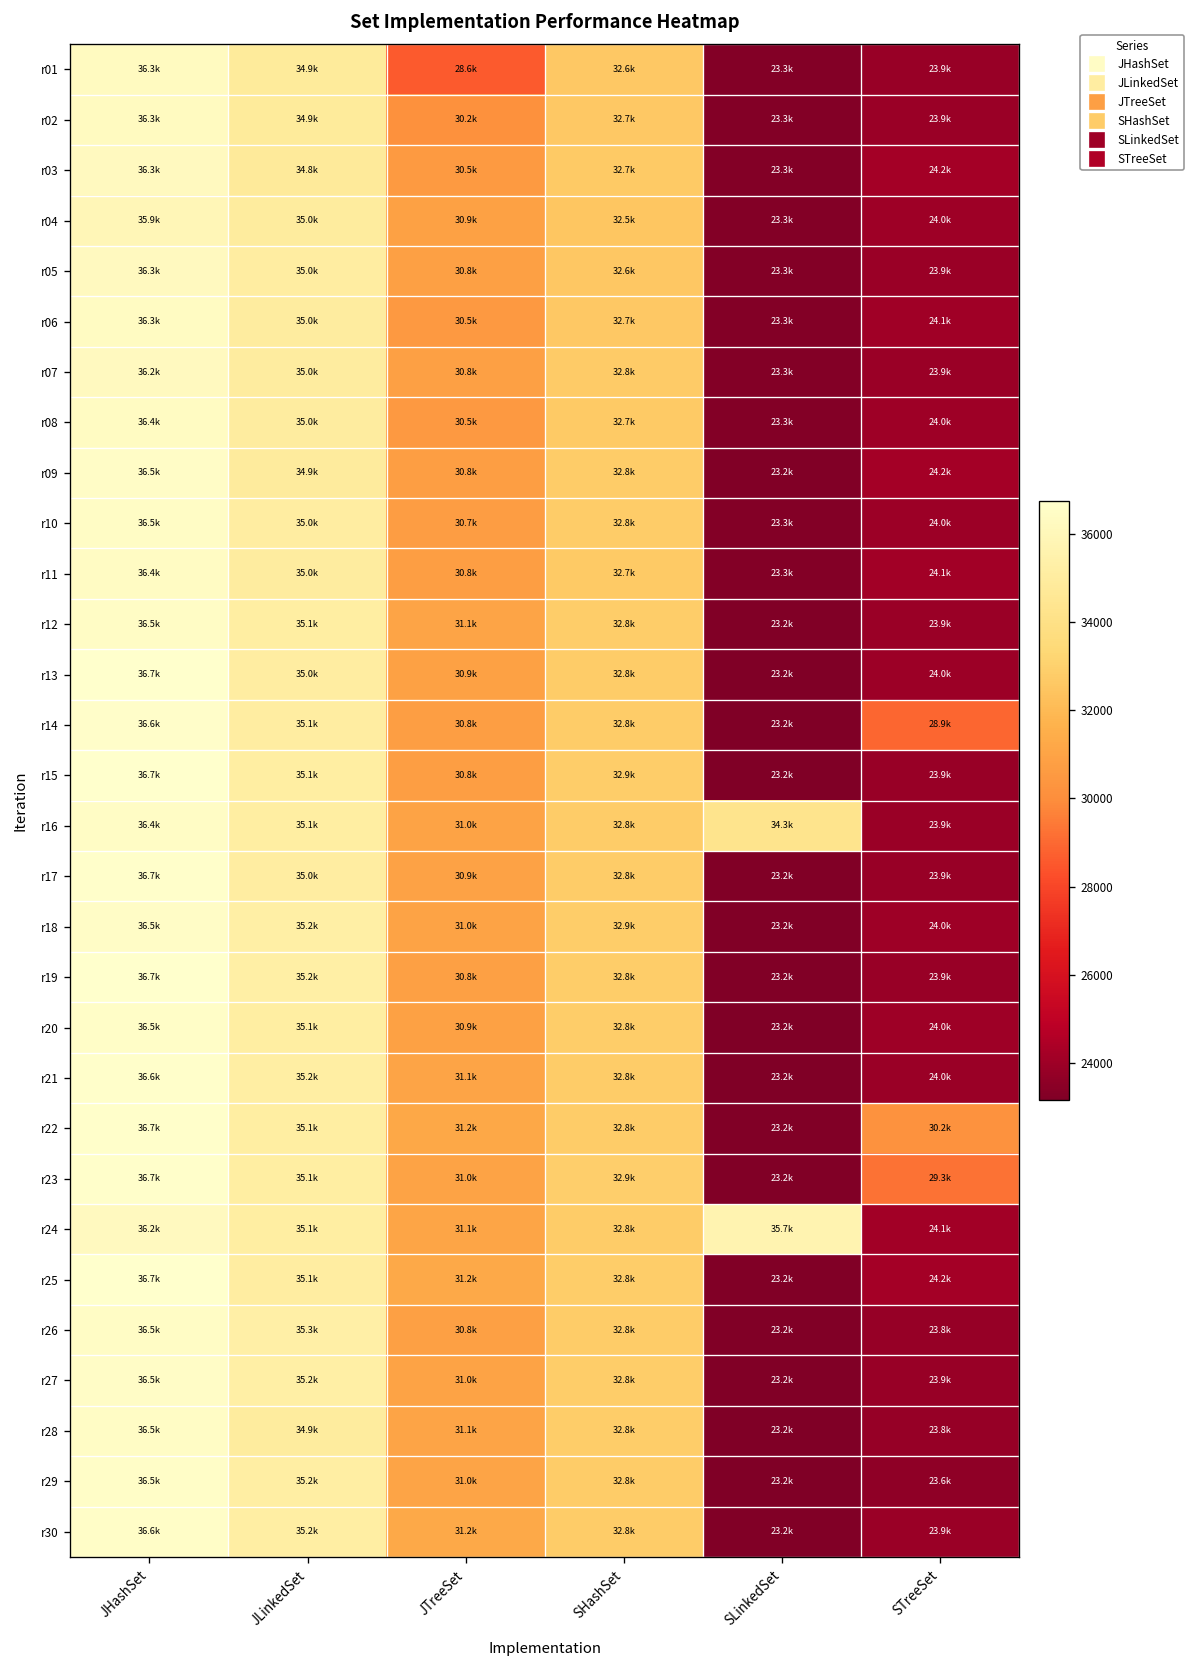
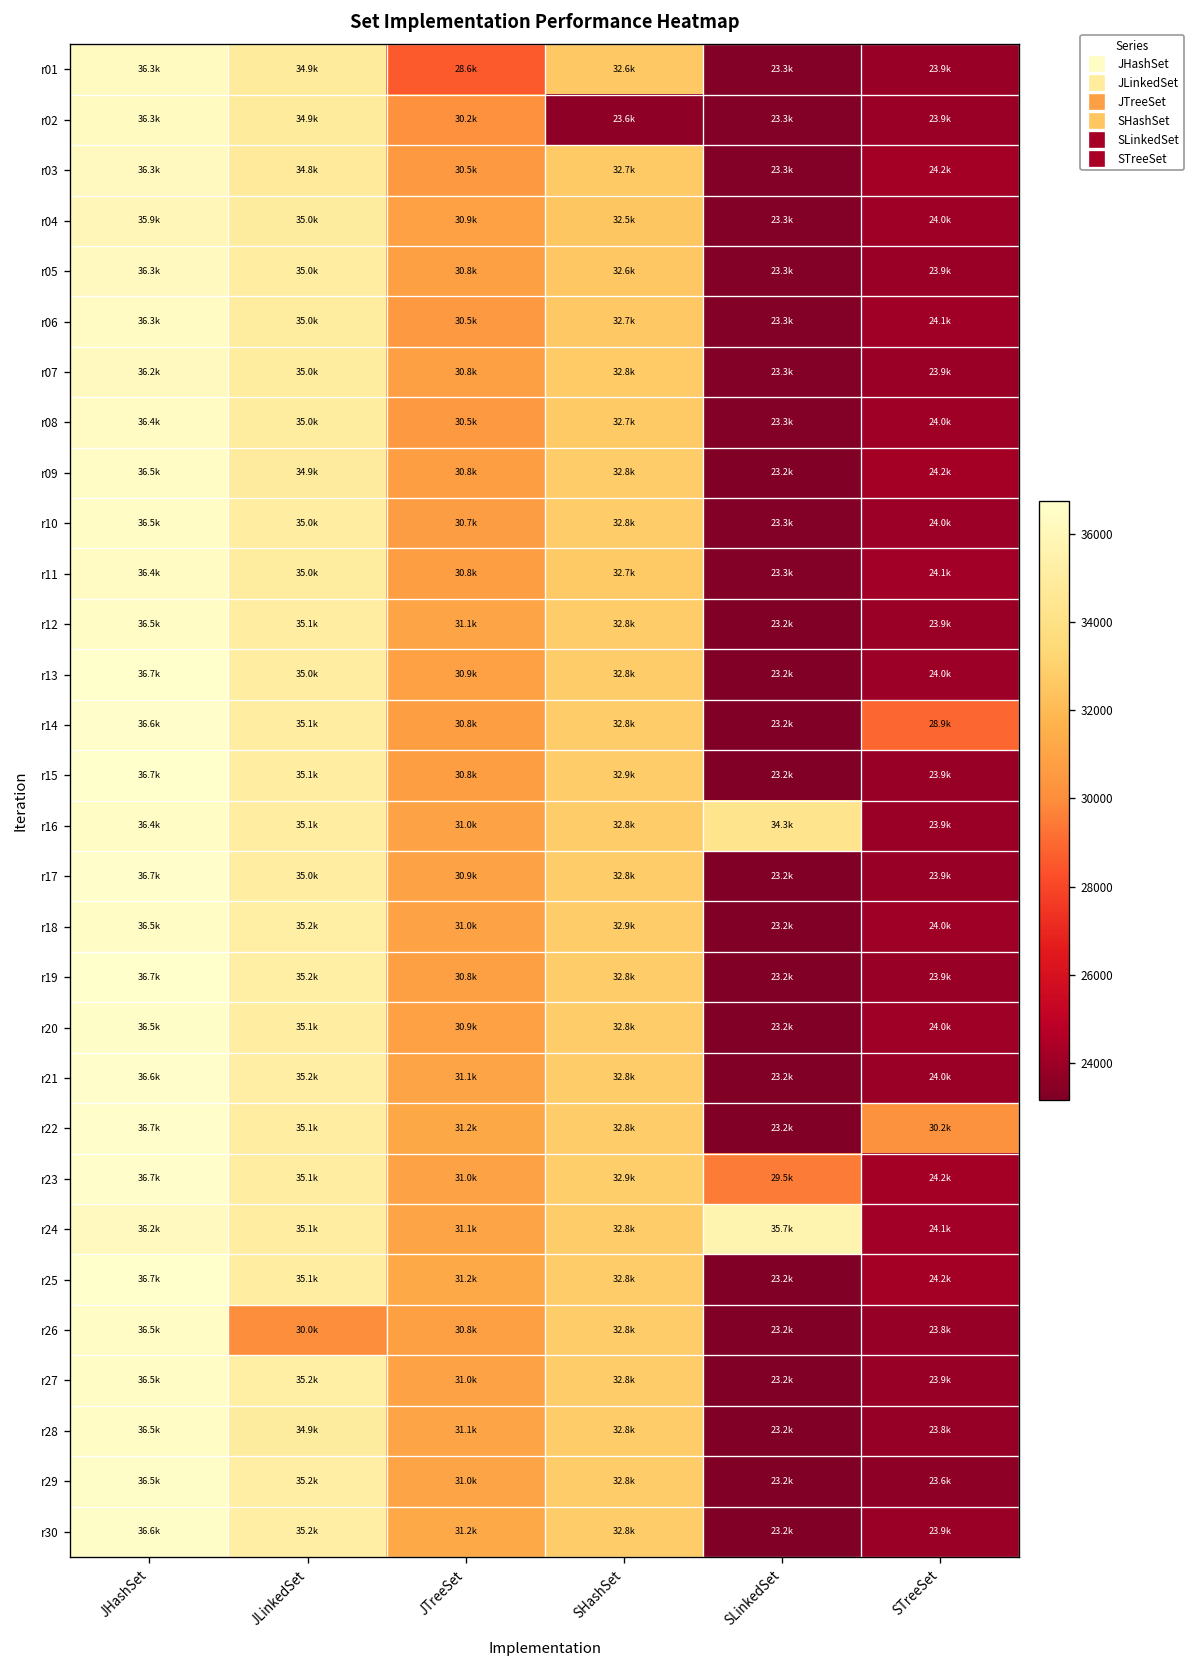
  {
    "r01": {
      "JHashSet": "36.3k",
      "JLinkedSet": "34.9k",
      "JTreeSet": "28.6k",
      "SHashSet": "32.6k",
      "SLinkedSet": "23.3k",
      "STreeSet": "23.9k"
    },
    "r02": {
      "JHashSet": "36.3k",
      "JLinkedSet": "34.9k",
      "JTreeSet": "30.2k",
-     "SHashSet": "32.7k",
+     "SHashSet": "23.6k",
      "SLinkedSet": "23.3k",
      "STreeSet": "23.9k"
    },
    "r03": {
      "JHashSet": "36.3k",
      "JLinkedSet": "34.8k",
      "JTreeSet": "30.5k",
      "SHashSet": "32.7k",
      "SLinkedSet": "23.3k",
      "STreeSet": "24.2k"
    },
    "r04": {
      "JHashSet": "35.9k",
      "JLinkedSet": "35.0k",
      "JTreeSet": "30.9k",
      "SHashSet": "32.5k",
      "SLinkedSet": "23.3k",
      "STreeSet": "24.0k"
    },
    "r05": {
      "JHashSet": "36.3k",
      "JLinkedSet": "35.0k",
      "JTreeSet": "30.8k",
      "SHashSet": "32.6k",
      "SLinkedSet": "23.3k",
      "STreeSet": "23.9k"
    },
    "r06": {
      "JHashSet": "36.3k",
      "JLinkedSet": "35.0k",
      "JTreeSet": "30.5k",
      "SHashSet": "32.7k",
      "SLinkedSet": "23.3k",
      "STreeSet": "24.1k"
    },
    "r07": {
      "JHashSet": "36.2k",
      "JLinkedSet": "35.0k",
      "JTreeSet": "30.8k",
      "SHashSet": "32.8k",
      "SLinkedSet": "23.3k",
      "STreeSet": "23.9k"
    },
    "r08": {
      "JHashSet": "36.4k",
      "JLinkedSet": "35.0k",
      "JTreeSet": "30.5k",
      "SHashSet": "32.7k",
      "SLinkedSet": "23.3k",
      "STreeSet": "24.0k"
    },
    "r09": {
      "JHashSet": "36.5k",
      "JLinkedSet": "34.9k",
      "JTreeSet": "30.8k",
      "SHashSet": "32.8k",
      "SLinkedSet": "23.2k",
      "STreeSet": "24.2k"
    },
    "r10": {
      "JHashSet": "36.5k",
      "JLinkedSet": "35.0k",
      "JTreeSet": "30.7k",
      "SHashSet": "32.8k",
      "SLinkedSet": "23.3k",
      "STreeSet": "24.0k"
    },
    "r11": {
      "JHashSet": "36.4k",
      "JLinkedSet": "35.0k",
      "JTreeSet": "30.8k",
      "SHashSet": "32.7k",
      "SLinkedSet": "23.3k",
      "STreeSet": "24.1k"
    },
    "r12": {
      "JHashSet": "36.5k",
      "JLinkedSet": "35.1k",
      "JTreeSet": "31.1k",
      "SHashSet": "32.8k",
      "SLinkedSet": "23.2k",
      "STreeSet": "23.9k"
    },
    "r13": {
      "JHashSet": "36.7k",
      "JLinkedSet": "35.0k",
      "JTreeSet": "30.9k",
      "SHashSet": "32.8k",
      "SLinkedSet": "23.2k",
      "STreeSet": "24.0k"
    },
    "r14": {
      "JHashSet": "36.6k",
      "JLinkedSet": "35.1k",
      "JTreeSet": "30.8k",
      "SHashSet": "32.8k",
      "SLinkedSet": "23.2k",
      "STreeSet": "28.9k"
    },
    "r15": {
      "JHashSet": "36.7k",
      "JLinkedSet": "35.1k",
      "JTreeSet": "30.8k",
      "SHashSet": "32.9k",
      "SLinkedSet": "23.2k",
      "STreeSet": "23.9k"
    },
    "r16": {
      "JHashSet": "36.4k",
      "JLinkedSet": "35.1k",
      "JTreeSet": "31.0k",
      "SHashSet": "32.8k",
      "SLinkedSet": "34.3k",
      "STreeSet": "23.9k"
    },
    "r17": {
      "JHashSet": "36.7k",
      "JLinkedSet": "35.0k",
      "JTreeSet": "30.9k",
      "SHashSet": "32.8k",
      "SLinkedSet": "23.2k",
      "STreeSet": "23.9k"
    },
    "r18": {
      "JHashSet": "36.5k",
      "JLinkedSet": "35.2k",
      "JTreeSet": "31.0k",
      "SHashSet": "32.9k",
      "SLinkedSet": "23.2k",
      "STreeSet": "24.0k"
    },
    "r19": {
      "JHashSet": "36.7k",
      "JLinkedSet": "35.2k",
      "JTreeSet": "30.8k",
      "SHashSet": "32.8k",
      "SLinkedSet": "23.2k",
      "STreeSet": "23.9k"
    },
    "r20": {
      "JHashSet": "36.5k",
      "JLinkedSet": "35.1k",
      "JTreeSet": "30.9k",
      "SHashSet": "32.8k",
      "SLinkedSet": "23.2k",
      "STreeSet": "24.0k"
    },
    "r21": {
      "JHashSet": "36.6k",
      "JLinkedSet": "35.2k",
      "JTreeSet": "31.1k",
      "SHashSet": "32.8k",
      "SLinkedSet": "23.2k",
      "STreeSet": "24.0k"
    },
    "r22": {
      "JHashSet": "36.7k",
      "JLinkedSet": "35.1k",
      "JTreeSet": "31.2k",
      "SHashSet": "32.8k",
      "SLinkedSet": "23.2k",
      "STreeSet": "30.2k"
    },
    "r23": {
      "JHashSet": "36.7k",
      "JLinkedSet": "35.1k",
      "JTreeSet": "31.0k",
      "SHashSet": "32.9k",
-     "SLinkedSet": "23.2k",
-     "STreeSet": "29.3k"
+     "SLinkedSet": "29.5k",
+     "STreeSet": "24.2k"
    },
    "r24": {
      "JHashSet": "36.2k",
      "JLinkedSet": "35.1k",
      "JTreeSet": "31.1k",
      "SHashSet": "32.8k",
      "SLinkedSet": "35.7k",
      "STreeSet": "24.1k"
    },
    "r25": {
      "JHashSet": "36.7k",
      "JLinkedSet": "35.1k",
      "JTreeSet": "31.2k",
      "SHashSet": "32.8k",
      "SLinkedSet": "23.2k",
      "STreeSet": "24.2k"
    },
    "r26": {
      "JHashSet": "36.5k",
-     "JLinkedSet": "35.3k",
+     "JLinkedSet": "30.0k",
      "JTreeSet": "30.8k",
      "SHashSet": "32.8k",
      "SLinkedSet": "23.2k",
      "STreeSet": "23.8k"
    },
    "r27": {
      "JHashSet": "36.5k",
      "JLinkedSet": "35.2k",
      "JTreeSet": "31.0k",
      "SHashSet": "32.8k",
      "SLinkedSet": "23.2k",
      "STreeSet": "23.9k"
    },
    "r28": {
      "JHashSet": "36.5k",
      "JLinkedSet": "34.9k",
      "JTreeSet": "31.1k",
      "SHashSet": "32.8k",
      "SLinkedSet": "23.2k",
      "STreeSet": "23.8k"
    },
    "r29": {
      "JHashSet": "36.5k",
      "JLinkedSet": "35.2k",
      "JTreeSet": "31.0k",
      "SHashSet": "32.8k",
      "SLinkedSet": "23.2k",
      "STreeSet": "23.6k"
    },
    "r30": {
      "JHashSet": "36.6k",
      "JLinkedSet": "35.2k",
      "JTreeSet": "31.2k",
      "SHashSet": "32.8k",
      "SLinkedSet": "23.2k",
      "STreeSet": "23.9k"
    }
  }
